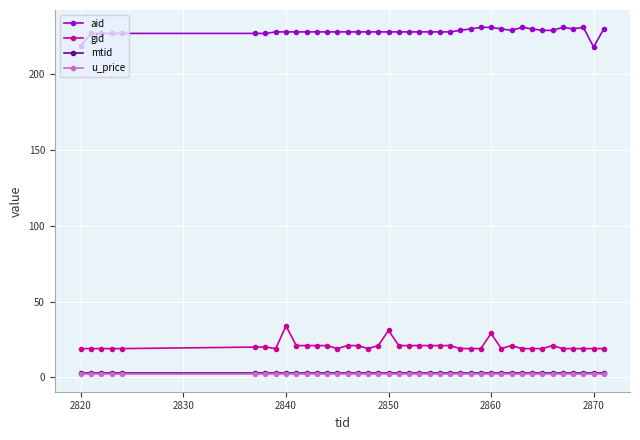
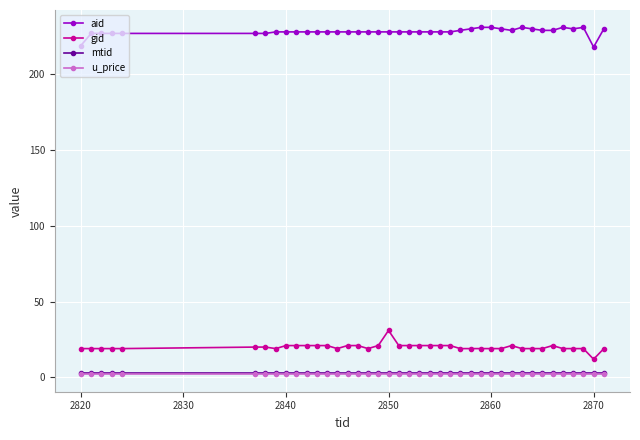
  {
    "aid": {
      "2840": 228,
      "2850": 228,
      "2860": 231,
      "2870": 218
    },
    "gid": {
      "2820": 19,
-     "2840": 34,
+     "2840": 21,
      "2850": 31,
-     "2860": 29,
-     "2870": 19
+     "2860": 19,
+     "2870": 12
    }
  }
